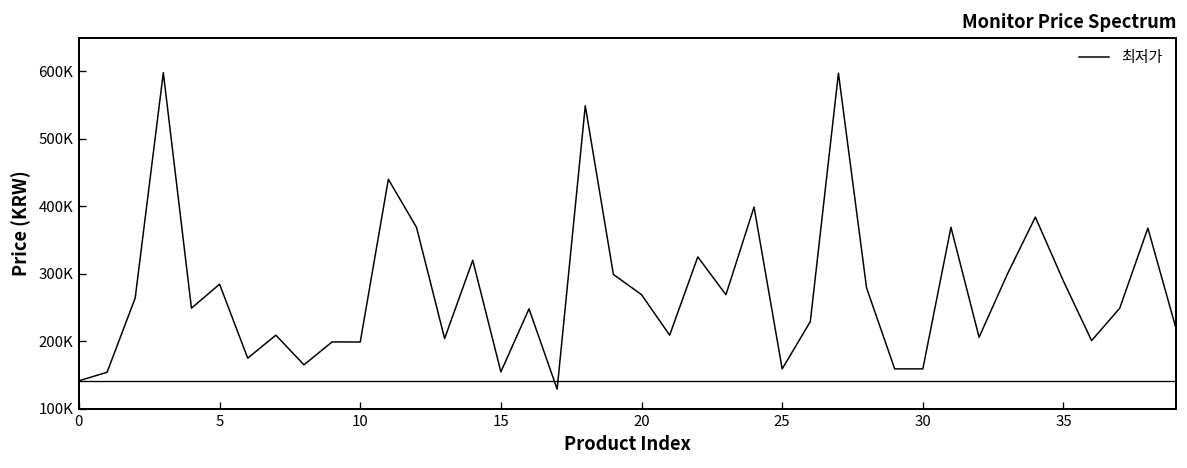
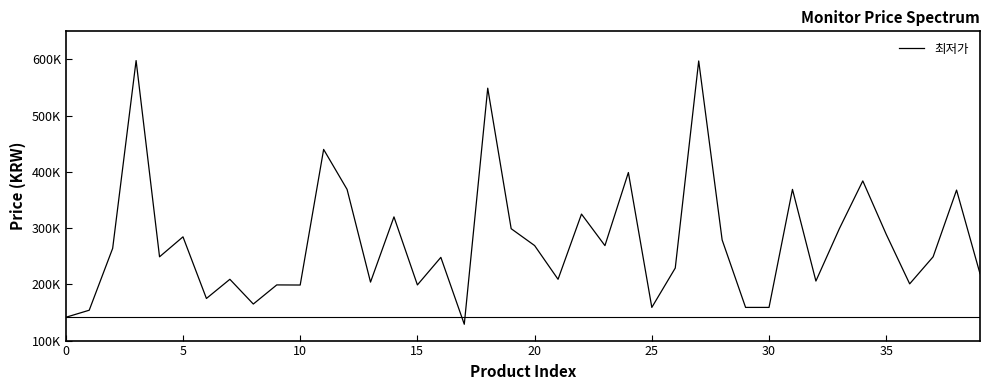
  {
    "0": 140000,
    "5": 280000,
    "10": 200000,
-   "15": 150000,
+   "15": 200000,
    "20": 270000,
    "25": 160000,
    "30": 160000,
    "35": 290000
  }
